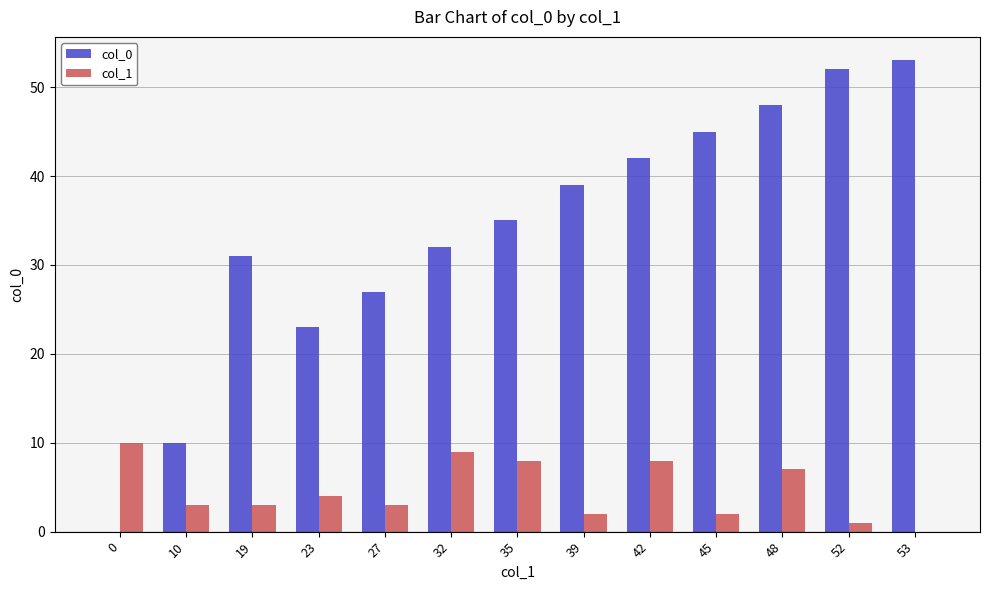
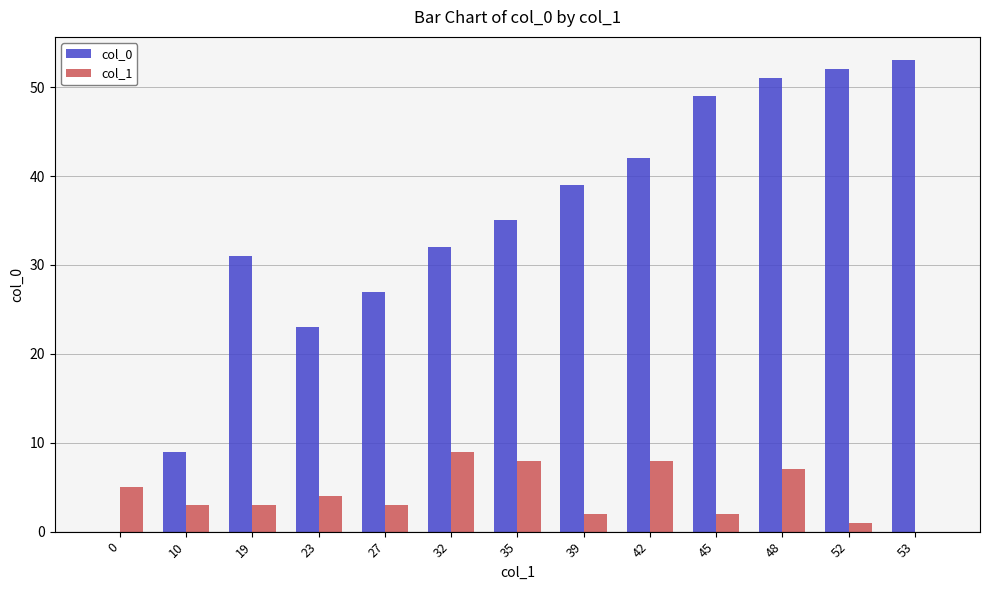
  {
    "col_0": {
      "0": 0,
-     "10": 10,
+     "10": 9,
      "19": 31,
      "23": 23,
      "27": 27,
      "32": 32,
      "35": 35,
      "39": 39,
      "42": 42,
-     "45": 45,
-     "48": 48,
+     "45": 49,
+     "48": 51,
      "52": 52,
      "53": 53
    },
    "col_1": {
-     "0": 10,
+     "0": 5,
      "10": 3,
      "19": 3,
      "23": 4,
      "27": 3,
      "32": 9,
      "35": 8,
      "39": 2,
      "42": 8,
      "45": 2,
      "48": 7,
      "52": 1,
      "53": 0
    }
  }
